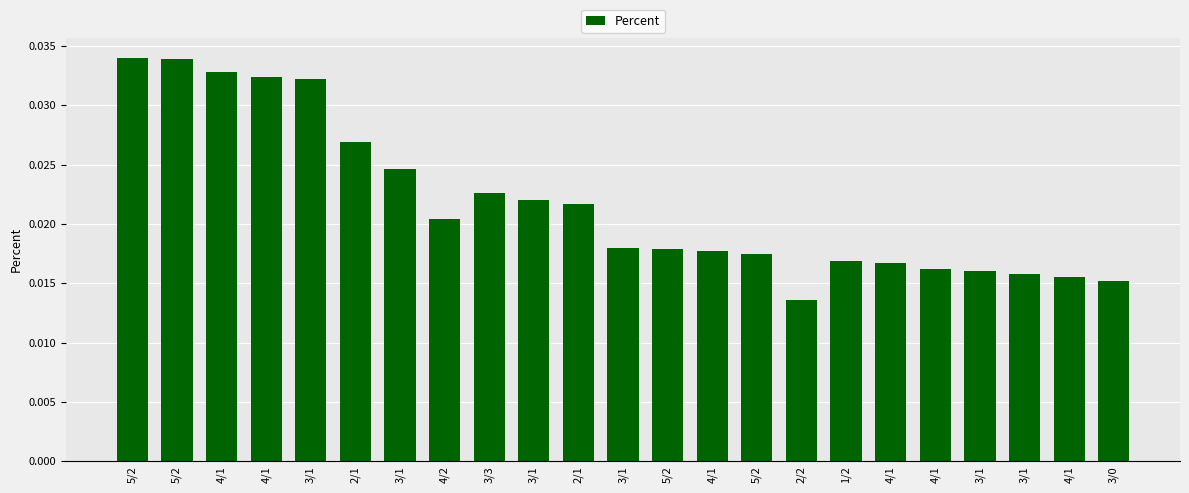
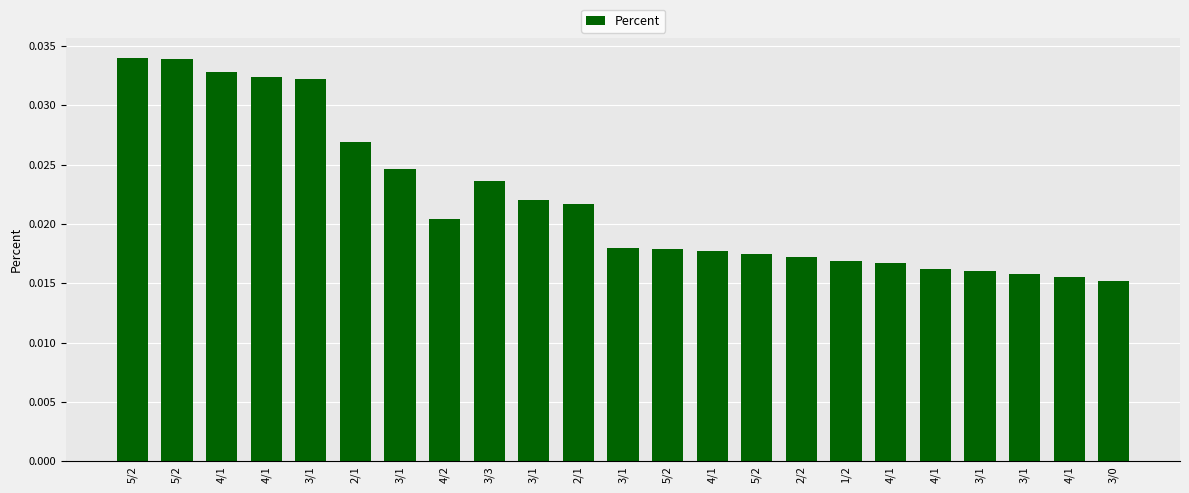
  {
    "4/2": 0.0204,
-   "3/3": 0.0226,
-   "2/2": 0.0136,
+   "3/3": 0.0236,
+   "2/2": 0.0172,
    "1/2": 0.0169,
    "3/0": 0.0152
  }
